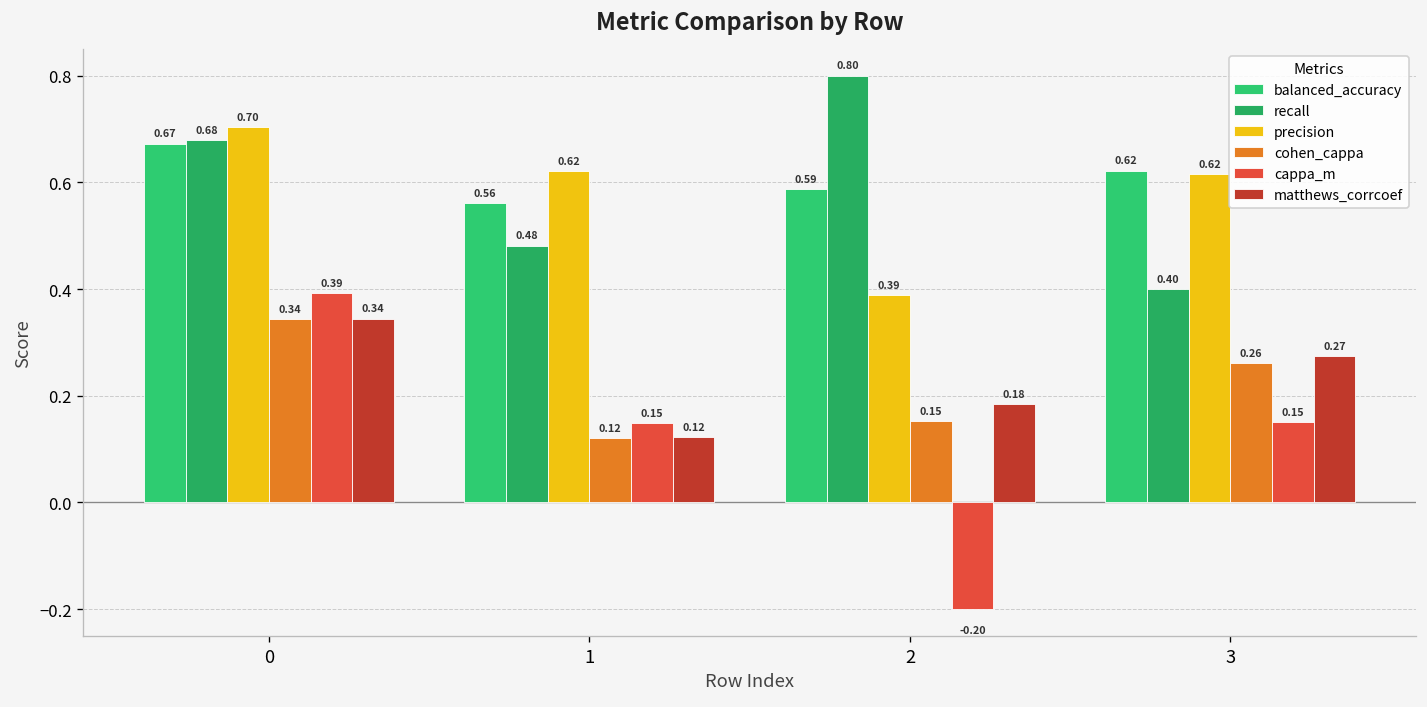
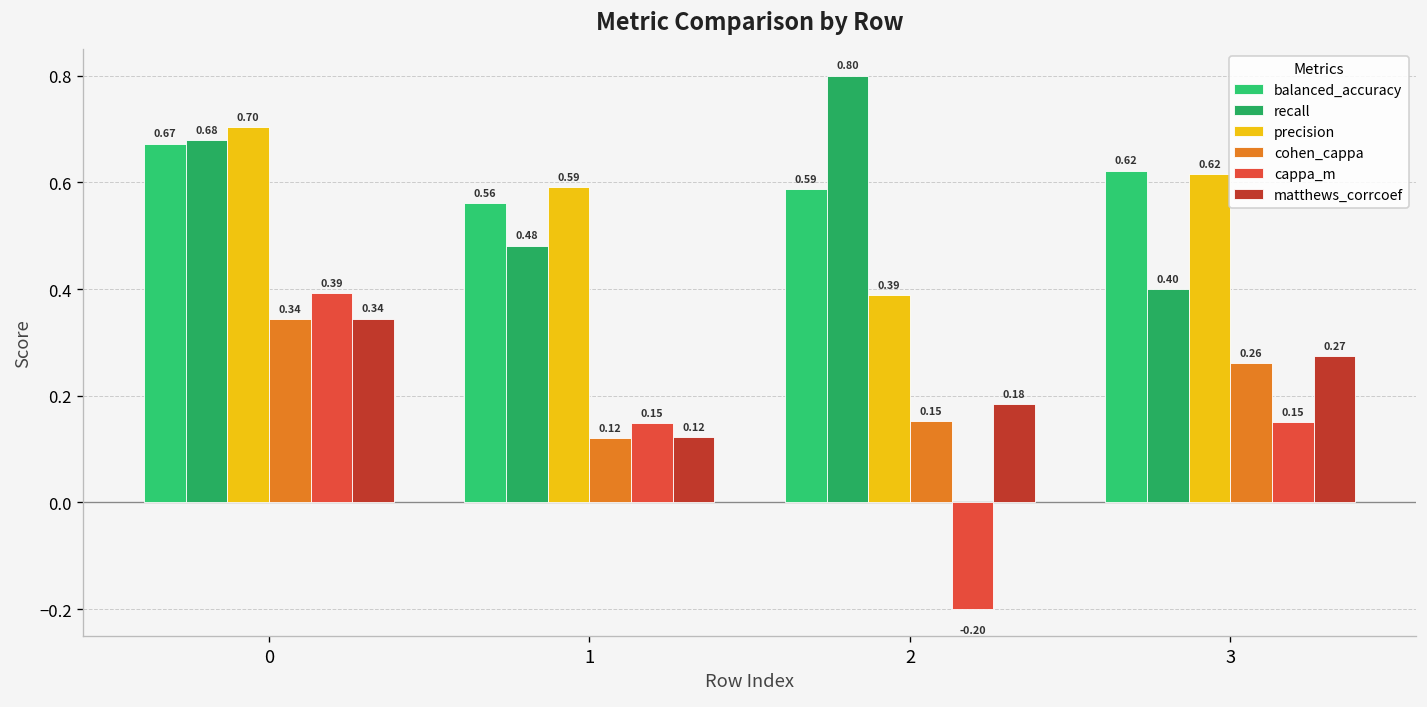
  {
    "precision": {
      "0": 0.70,
-     "1": 0.62,
+     "1": 0.59,
      "2": 0.39,
      "3": 0.62
    }
  }
